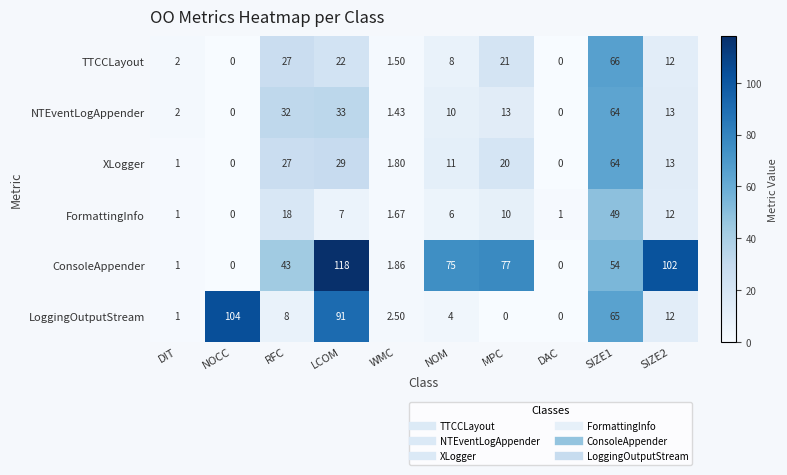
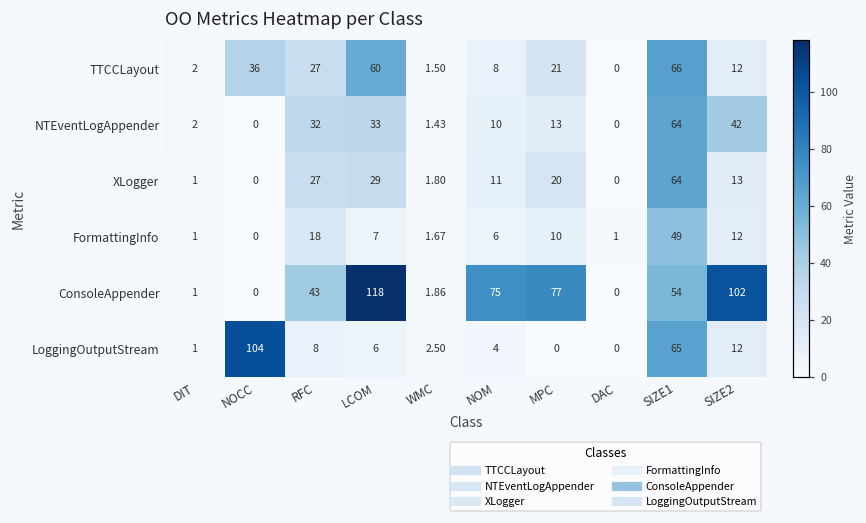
  {
    "TTCCLayout": {
      "DIT": 2,
-     "NOCC": 0,
+     "NOCC": 36,
      "RFC": 27,
-     "LCOM": 22,
+     "LCOM": 60,
      "WMC": 1.50,
      "NOM": 8,
      "MPC": 21,
      "DAC": 0,
      "SIZE1": 66,
      "SIZE2": 12
    },
    "NTEventLogAppender": {
      "DIT": 2,
      "NOCC": 0,
      "RFC": 32,
      "LCOM": 33,
      "WMC": 1.43,
      "NOM": 10,
      "MPC": 13,
      "DAC": 0,
      "SIZE1": 64,
-     "SIZE2": 13
+     "SIZE2": 42
    },
    "XLogger": {
      "DIT": 1,
      "NOCC": 0,
      "RFC": 27,
      "LCOM": 29,
      "WMC": 1.80,
      "NOM": 11,
      "MPC": 20,
      "DAC": 0,
      "SIZE1": 64,
      "SIZE2": 13
    },
    "FormattingInfo": {
      "DIT": 1,
      "NOCC": 0,
      "RFC": 18,
      "LCOM": 7,
      "WMC": 1.67,
      "NOM": 6,
      "MPC": 10,
      "DAC": 1,
      "SIZE1": 49,
      "SIZE2": 12
    },
    "ConsoleAppender": {
      "DIT": 1,
      "NOCC": 0,
      "RFC": 43,
      "LCOM": 118,
      "WMC": 1.86,
      "NOM": 75,
      "MPC": 77,
      "DAC": 0,
      "SIZE1": 54,
      "SIZE2": 102
    },
    "LoggingOutputStream": {
      "DIT": 1,
      "NOCC": 104,
      "RFC": 8,
-     "LCOM": 91,
+     "LCOM": 6,
      "WMC": 2.50,
      "NOM": 4,
      "MPC": 0,
      "DAC": 0,
      "SIZE1": 65,
      "SIZE2": 12
    }
  }
